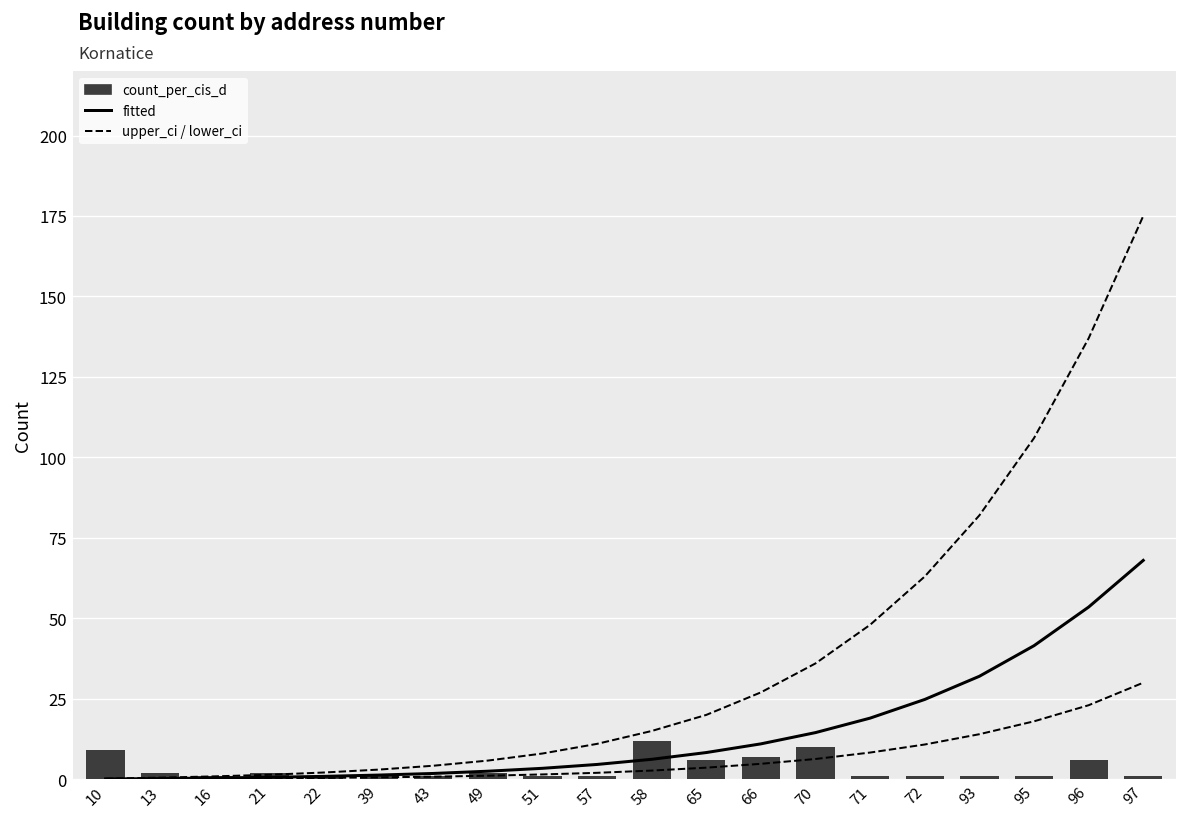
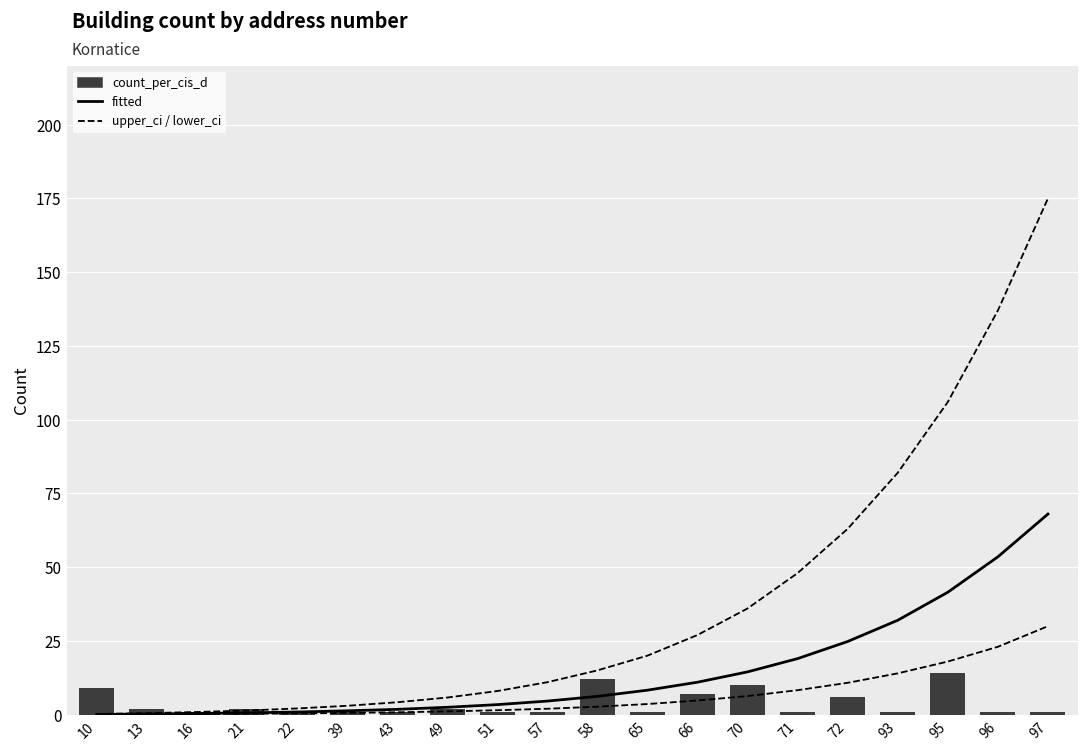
  {
    "count_per_cis_d": {
      "10": 9,
      "13": 2,
      "16": 1,
      "21": 2,
      "22": 1,
      "39": 1,
      "43": 1,
      "49": 2,
      "51": 1,
      "57": 1,
      "58": 12,
-     "65": 6,
+     "65": 1,
      "66": 7,
      "70": 10,
      "71": 1,
-     "72": 1,
+     "72": 6,
      "93": 1,
-     "95": 1,
-     "96": 6,
+     "95": 14,
+     "96": 1,
      "97": 1
    }
  }
